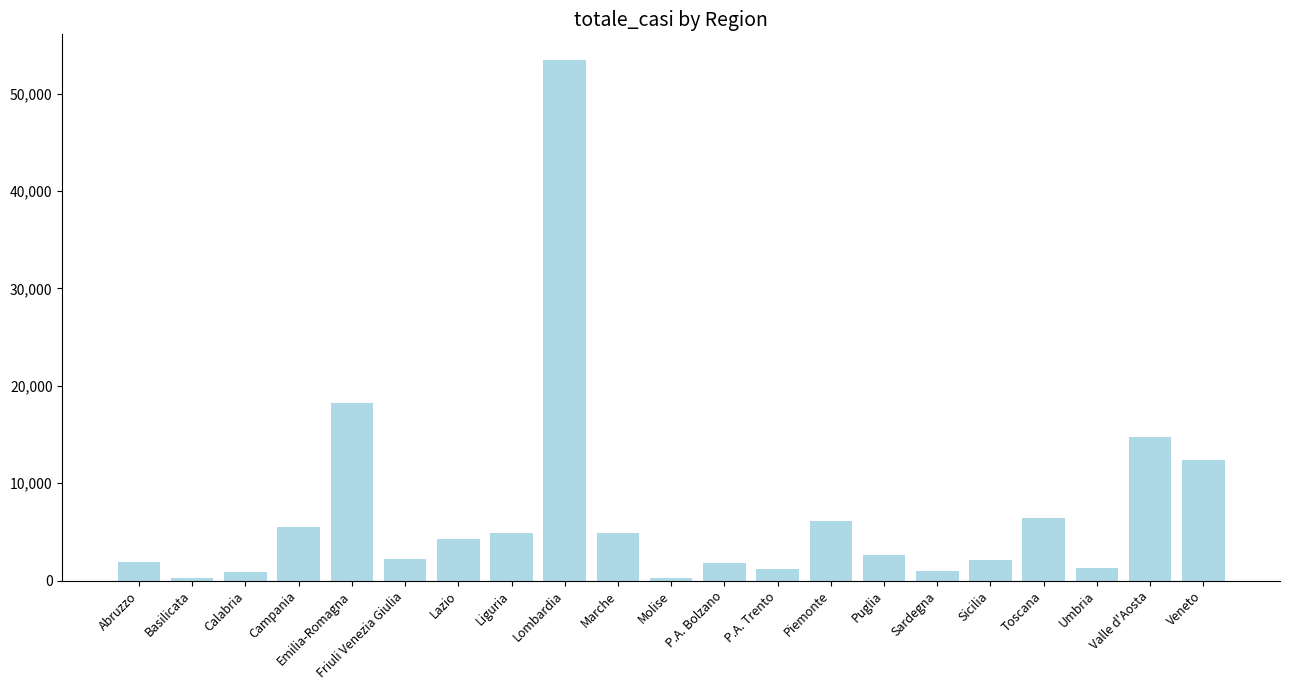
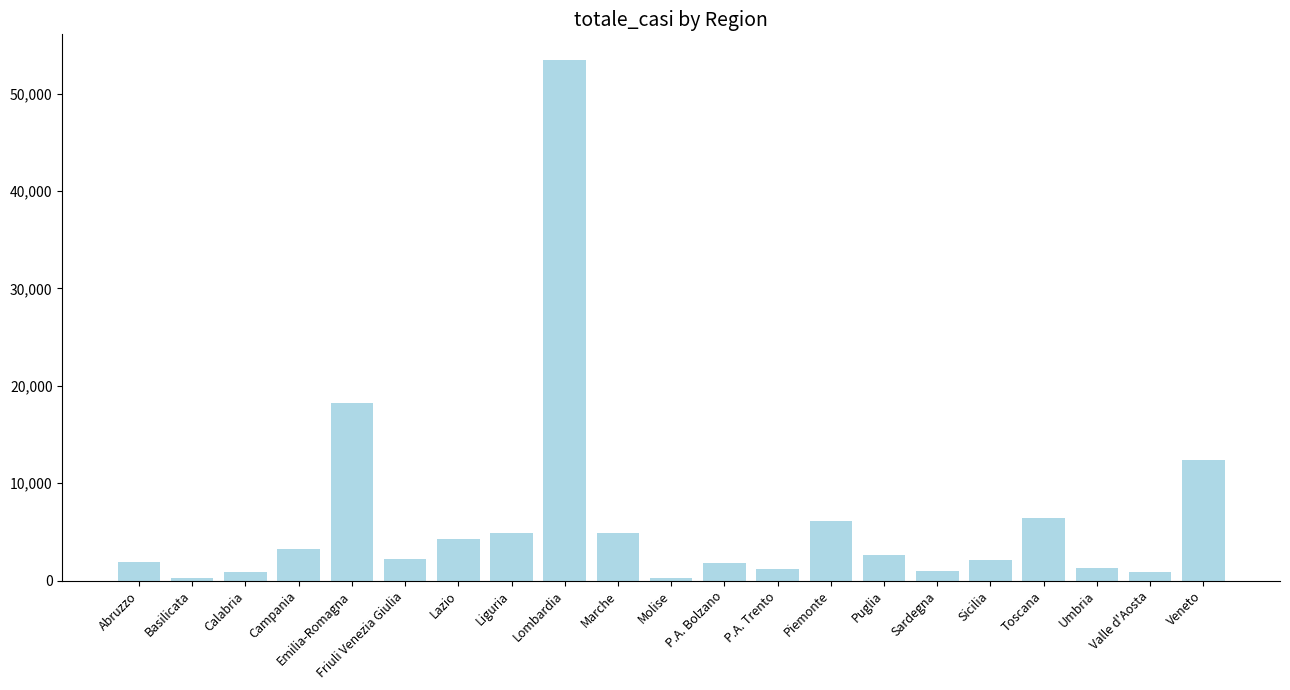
  {
    "Abruzzo": "2,000",
    "Basilicata": "0",
    "Calabria": "1,000",
-   "Campania": "5,000",
+   "Campania": "3,000",
    "Emilia-Romagna": "18,000",
    "Friuli Venezia Giulia": "2,000",
    "Lazio": "4,000",
    "Liguria": "5,000",
    "Lombardia": "53,000",
    "Marche": "5,000",
    "P.A. Bolzano": "2,000",
    "P.A. Trento": "1,000",
    "Piemonte": "6,000",
    "Puglia": "3,000",
    "Sardegna": "1,000",
    "Sicilia": "2,000",
    "Toscana": "6,000",
    "Umbria": "1,000",
-   "Valle d'Aosta": "15,000",
+   "Valle d'Aosta": "1,000",
    "Veneto": "12,000"
  }
